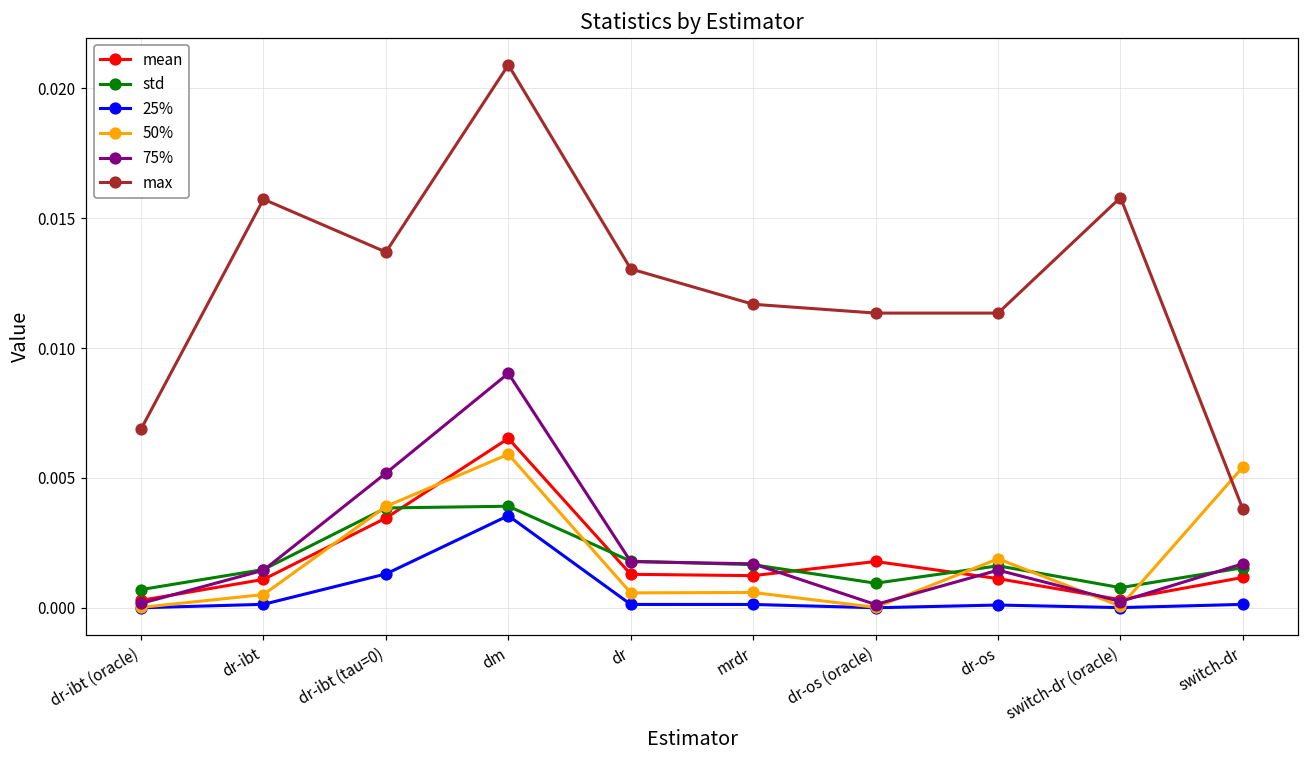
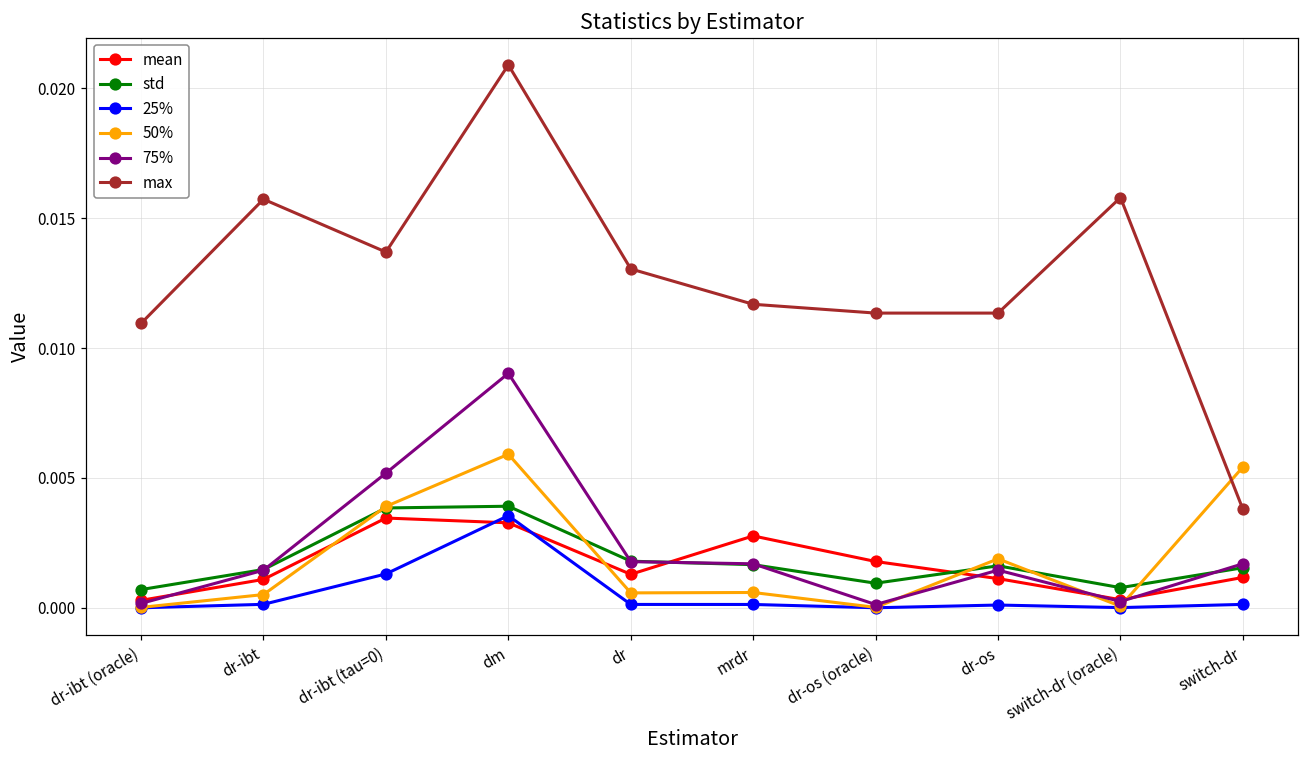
  {
    "mean": {
      "dr-ibt (oracle)": 0.0003,
      "dr-ibt": 0.0011,
      "dr-ibt (tau=0)": 0.0035,
-     "dm": 0.0065,
+     "dm": 0.0033,
      "dr": 0.0013,
-     "mrdr": 0.0012,
+     "mrdr": 0.0028,
      "dr-os (oracle)": 0.0018,
      "dr-os": 0.0011,
      "switch-dr": 0.0012
    },
    "std": {
      "dr-ibt (oracle)": 0.0007,
      "dm": 0.0039,
      "dr-os (oracle)": 0.0009,
      "dr-os": 0.0016,
      "switch-dr (oracle)": 0.0008,
      "switch-dr": 0.0015
    },
    "25%": {
      "dr-ibt": 0.0001,
      "dr-ibt (tau=0)": 0.0013,
      "dm": 0.0035,
      "dr": 0.0001,
      "mrdr": 0.0001,
      "dr-os": 0.0001,
      "switch-dr": 0.0001
    },
    "50%": {
      "dr-ibt": 0.0005,
      "dm": 0.0059,
      "dr": 0.0006,
      "mrdr": 0.0006,
      "dr-os": 0.0019,
      "switch-dr": 0.0054
    },
    "75%": {
      "dr-ibt (oracle)": 0.0002,
      "dr-ibt (tau=0)": 0.0052,
      "dm": 0.0090,
      "dr-os (oracle)": 0.0001,
      "dr-os": 0.0015,
      "switch-dr": 0.0017
    },
    "max": {
-     "dr-ibt (oracle)": 0.0069,
+     "dr-ibt (oracle)": 0.0110,
      "dr-ibt": 0.0157,
      "dr-ibt (tau=0)": 0.0137,
      "dm": 0.0209,
      "dr": 0.0130,
      "mrdr": 0.0117,
      "dr-os (oracle)": 0.0113,
      "dr-os": 0.0113,
      "switch-dr (oracle)": 0.0158,
      "switch-dr": 0.0038
    }
  }
